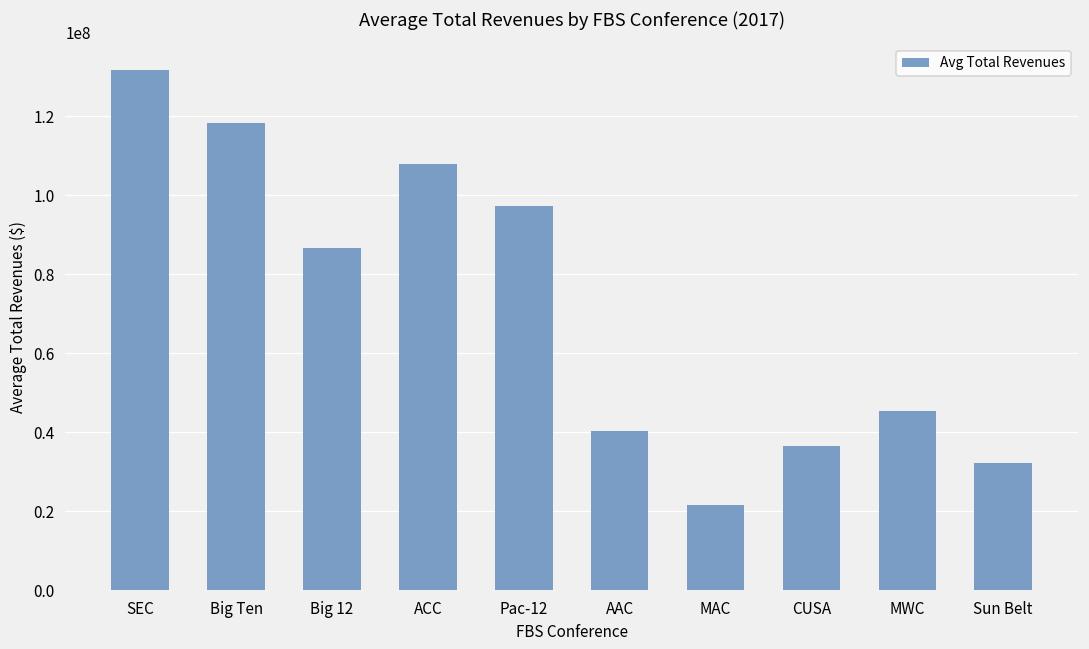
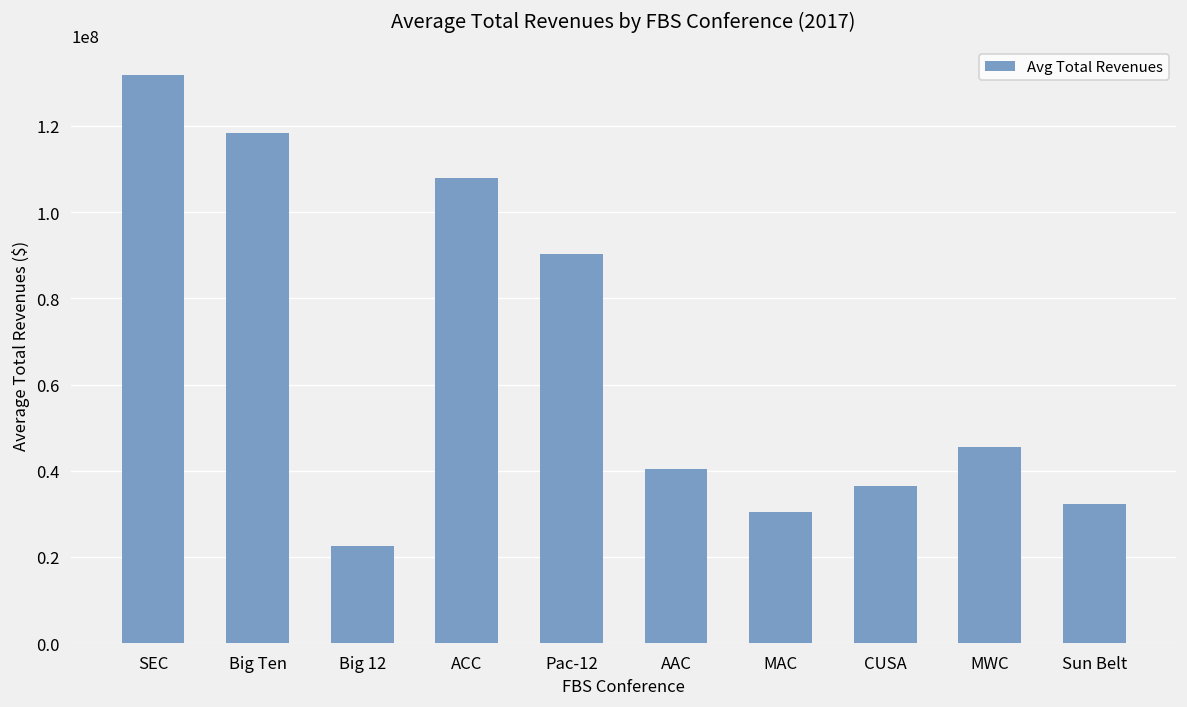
  {
    "SEC": 132000000,
    "Big Ten": 118000000,
-   "Big 12": 87000000,
+   "Big 12": 23000000,
    "ACC": 108000000,
-   "Pac-12": 97000000,
+   "Pac-12": 90000000,
    "AAC": 40000000,
-   "MAC": 22000000,
+   "MAC": 30000000,
    "CUSA": 37000000,
    "MWC": 45000000,
    "Sun Belt": 32000000
  }
